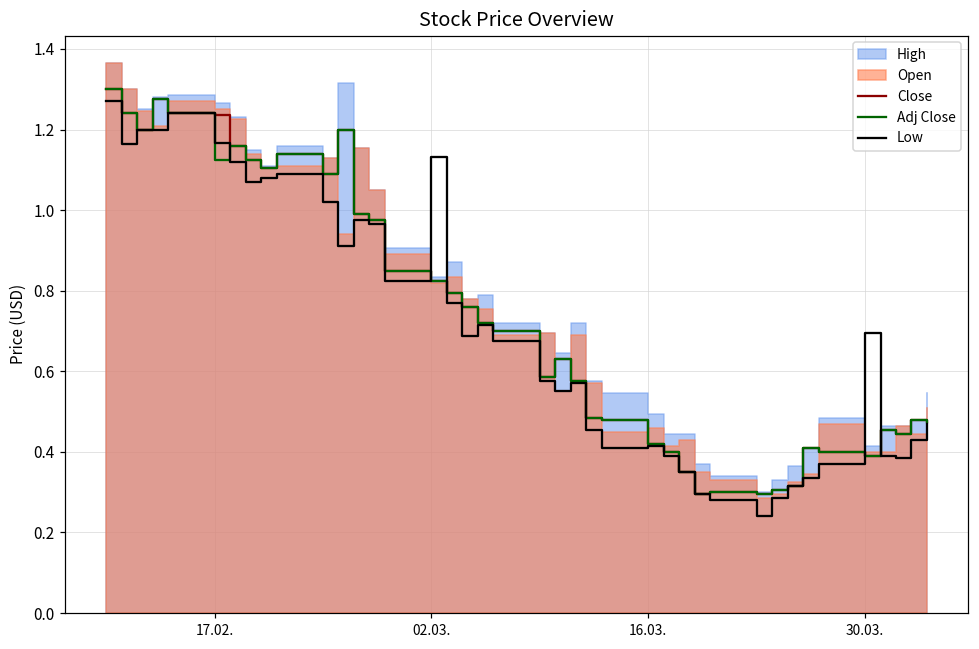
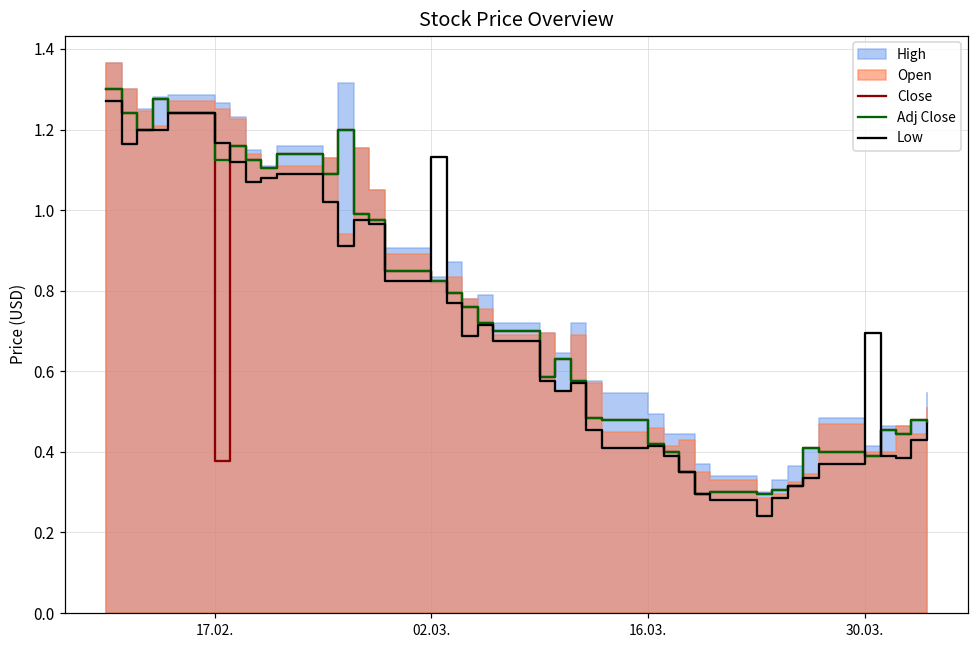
  {
    "Close": {
-     "17.02.": 1.24
+     "17.02.": 0.38
    },
    "Adj Close": {
      "17.02.": 1.13
    },
    "Low": {
      "17.02.": 1.17,
      "02.03.": 1.13,
      "30.03.": 0.70
    }
  }
